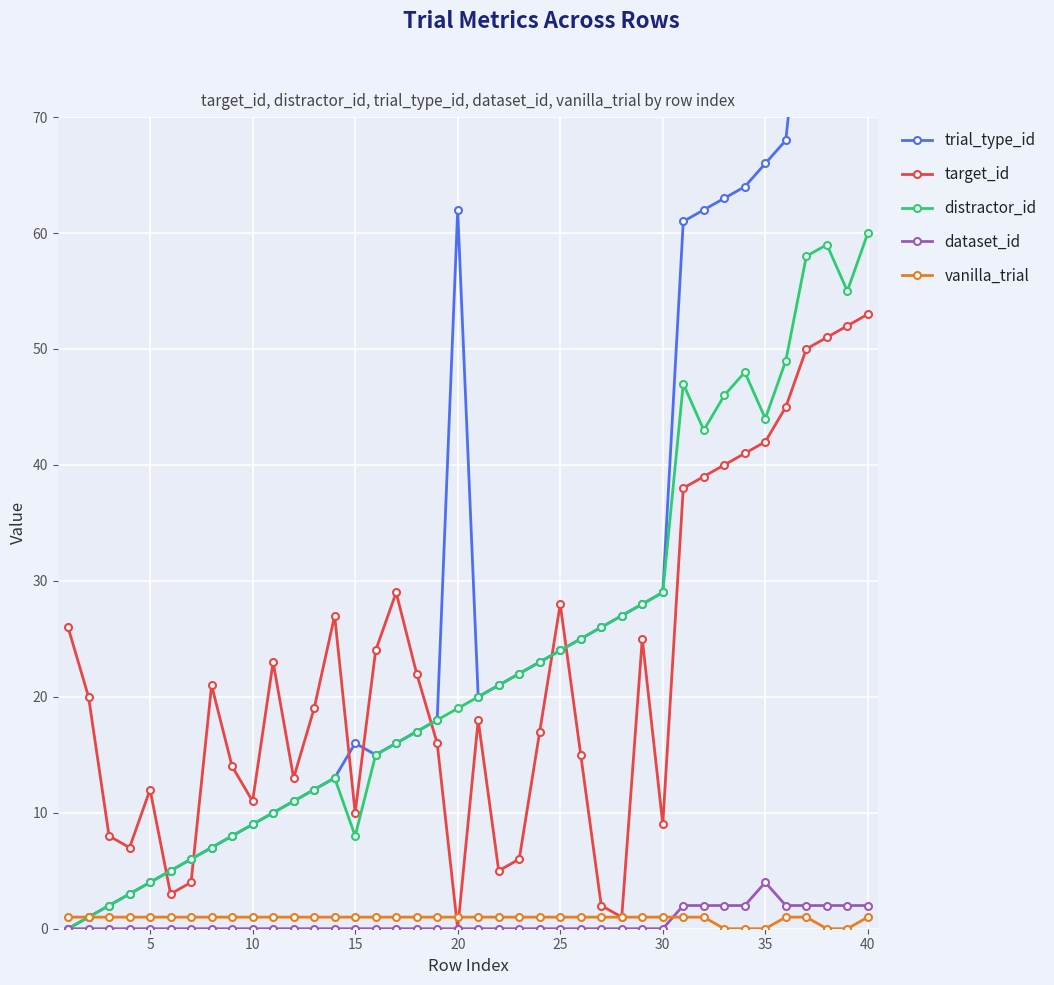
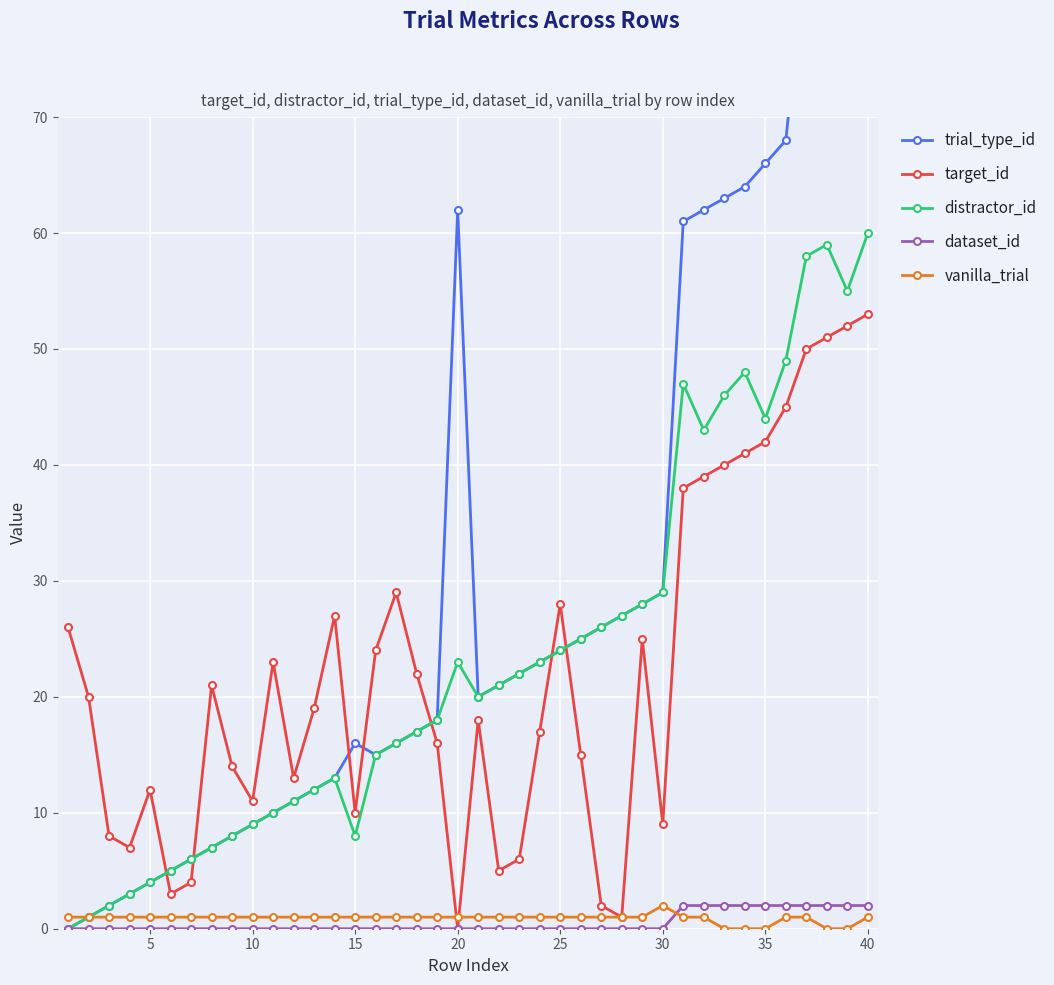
  {
    "trial_type_id": {
      "15": 16,
      "20": 62,
      "35": 66
    },
    "target_id": {
      "5": 12,
      "10": 11,
      "15": 10,
      "25": 28,
      "30": 9,
      "35": 42,
      "40": 53
    },
    "distractor_id": {
      "15": 8,
-     "20": 19,
+     "20": 23,
      "35": 44,
      "40": 60
    },
    "dataset_id": {
      "5": 0,
      "10": 0,
      "15": 0,
      "25": 0,
      "30": 0,
-     "35": 4,
+     "35": 2,
      "40": 2
    },
    "vanilla_trial": {
      "5": 1,
      "10": 1,
      "15": 1,
      "20": 1,
      "25": 1,
-     "30": 1,
+     "30": 2,
      "35": 0,
      "40": 1
    }
  }
